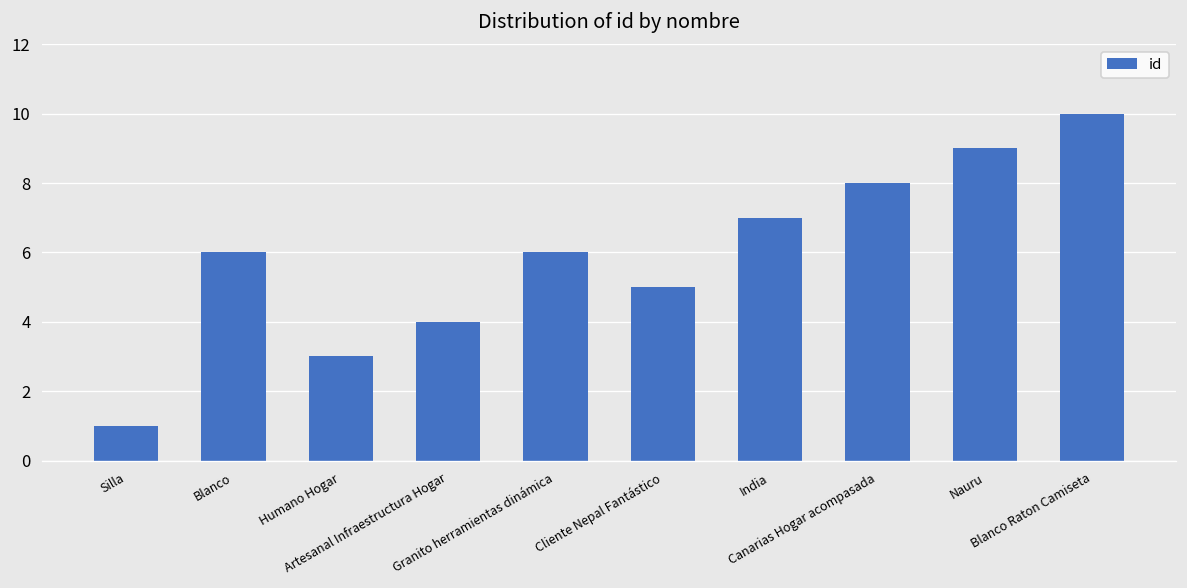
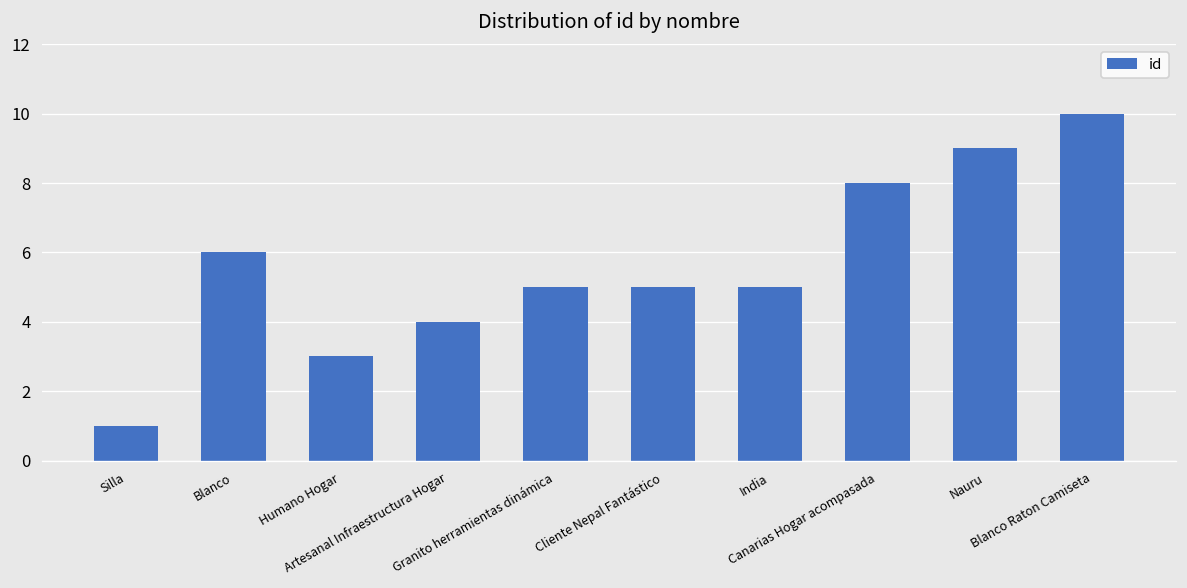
  {
    "Silla": 1,
    "Blanco": 6,
    "Humano Hogar": 3,
    "Artesanal Infraestructura Hogar": 4,
-   "Granito herramientas dinámica": 6,
+   "Granito herramientas dinámica": 5,
    "Cliente Nepal Fantástico": 5,
-   "India": 7,
+   "India": 5,
    "Canarias Hogar acompasada": 8,
    "Nauru": 9,
    "Blanco Raton Camiseta": 10
  }
